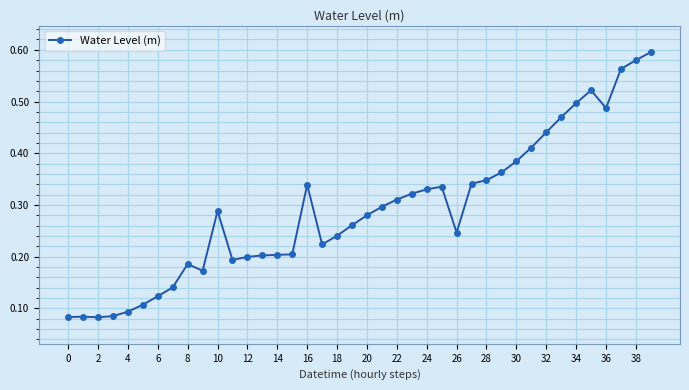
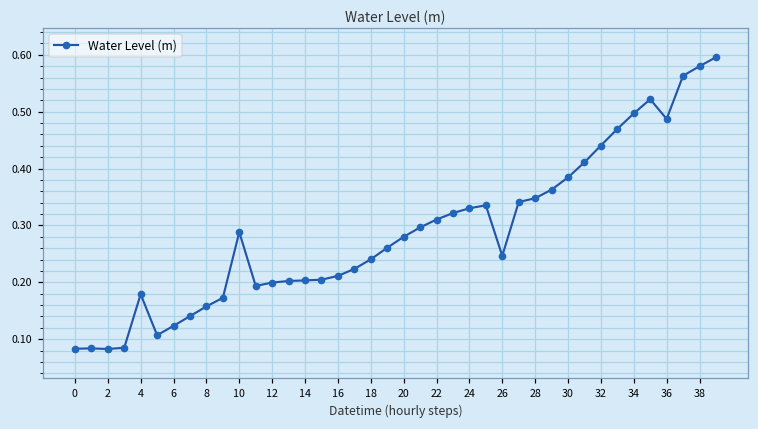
  {
    "0": 0.08,
    "2": 0.08,
-   "4": 0.09,
+   "4": 0.18,
    "6": 0.12,
-   "8": 0.19,
+   "8": 0.16,
    "10": 0.29,
    "12": 0.20,
    "14": 0.20,
-   "16": 0.34,
+   "16": 0.21,
    "18": 0.24,
    "20": 0.28,
    "22": 0.31,
    "24": 0.33,
    "26": 0.25,
    "28": 0.35,
    "30": 0.38,
    "32": 0.44,
    "34": 0.50,
    "36": 0.49,
    "38": 0.58
  }
